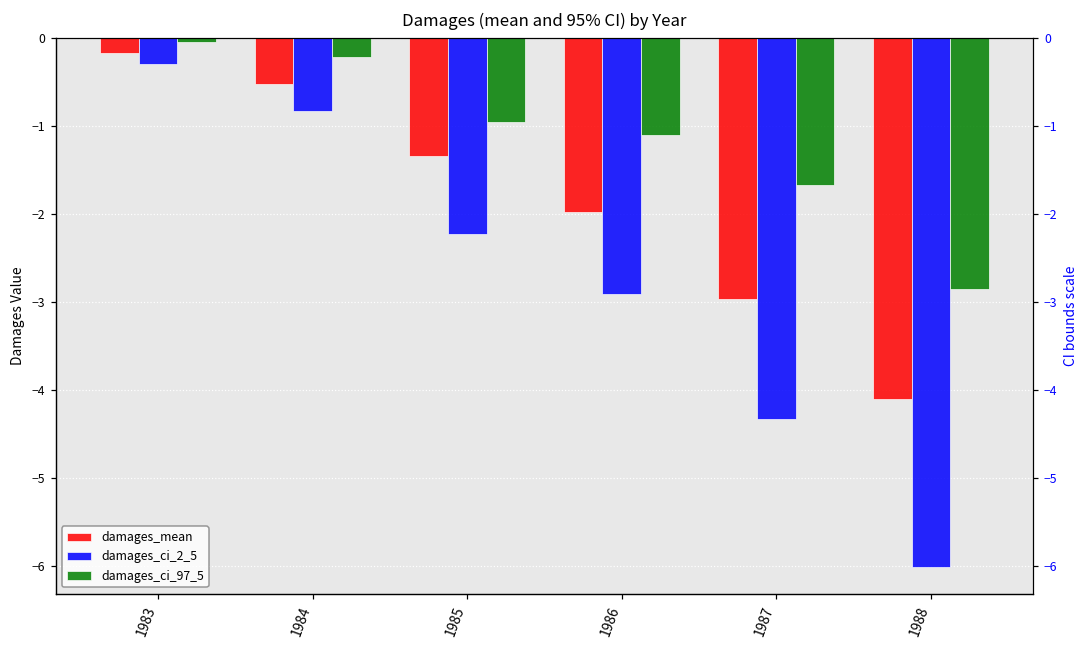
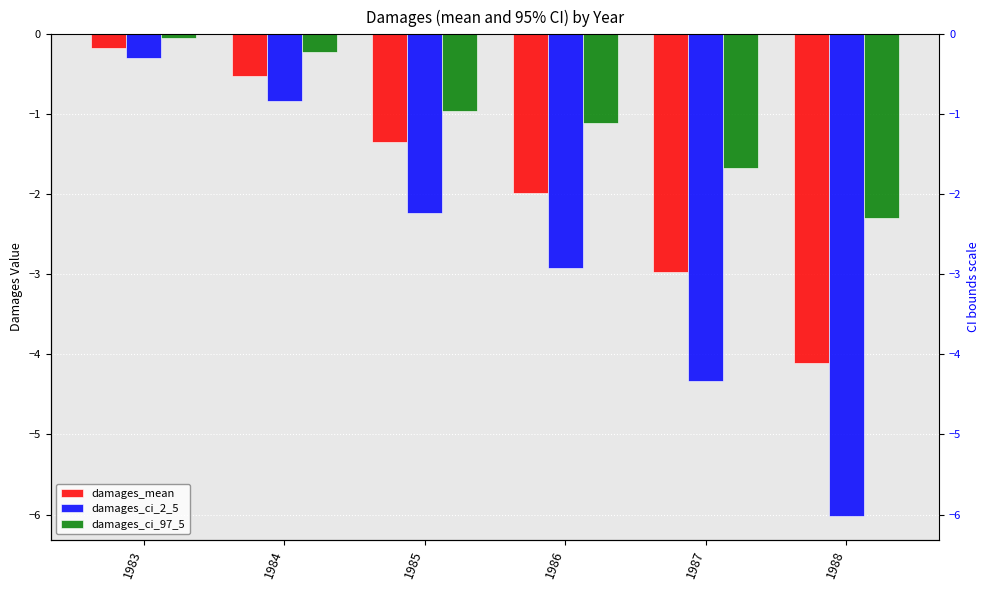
  {
    "damages_mean": {
      "1983": -0.2,
      "1984": -0.5,
      "1985": -1.3,
      "1986": -2.0,
      "1987": -3.0,
      "1988": -4.1
    },
    "damages_ci_2_5": {
      "1983": -0.3,
      "1984": -0.8,
      "1985": -2.2,
      "1986": -2.9,
      "1987": -4.3,
      "1988": -6.0
    },
    "damages_ci_97_5": {
      "1983": 0.0,
      "1984": -0.2,
      "1985": -1.0,
      "1986": -1.1,
      "1987": -1.7,
-     "1988": -2.9
+     "1988": -2.3
    }
  }
